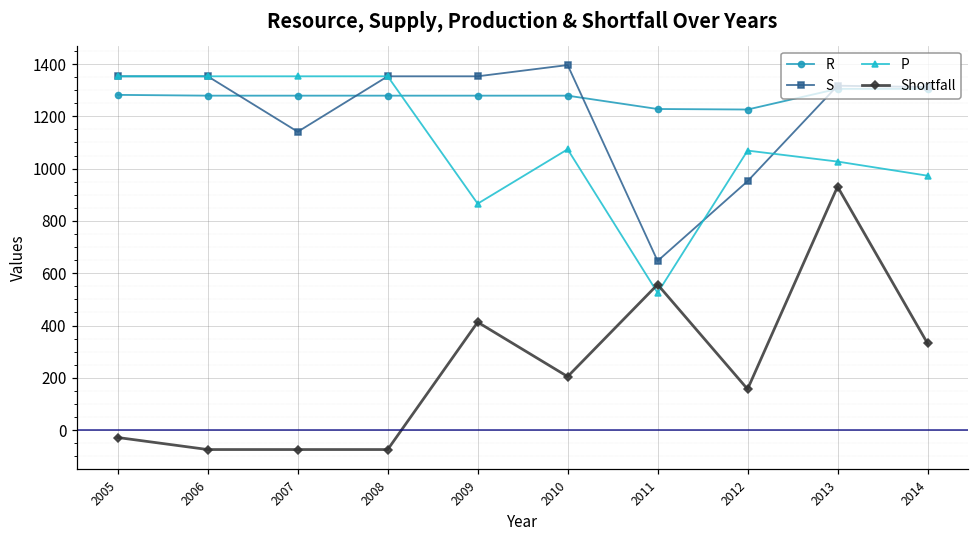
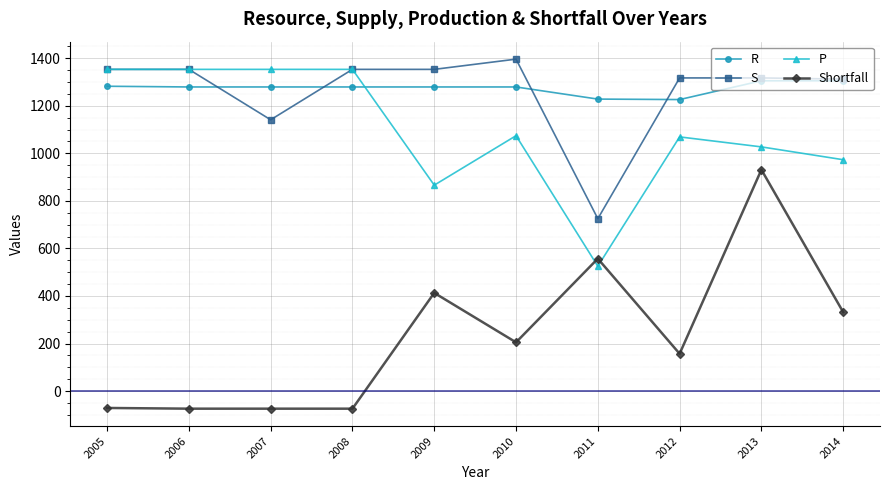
  {
    "S": {
      "2007": 1140,
      "2009": 1350,
      "2010": 1400,
-     "2011": 650,
-     "2012": 950
+     "2011": 730,
+     "2012": 1320
    },
    "Shortfall": {
-     "2005": -30,
+     "2005": -70,
      "2006": -70,
      "2007": -70,
      "2008": -70,
      "2009": 410,
      "2010": 210,
      "2011": 560,
      "2012": 160,
      "2013": 930,
      "2014": 330
    }
  }
